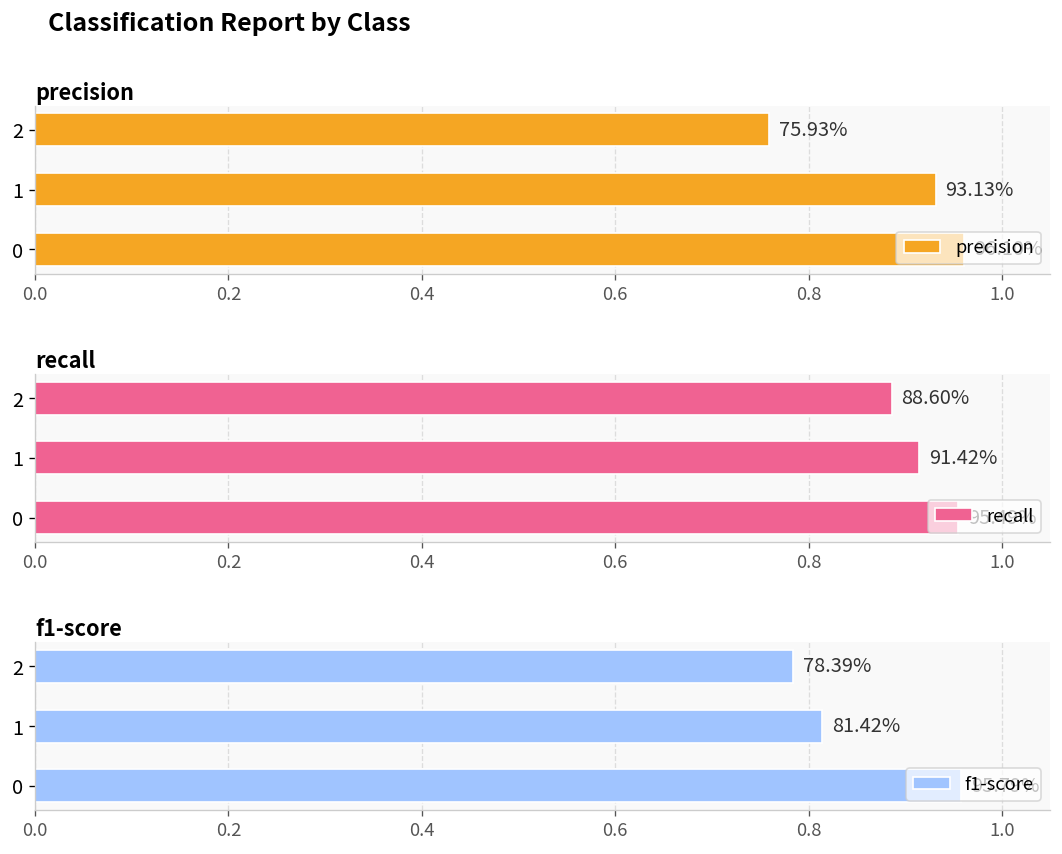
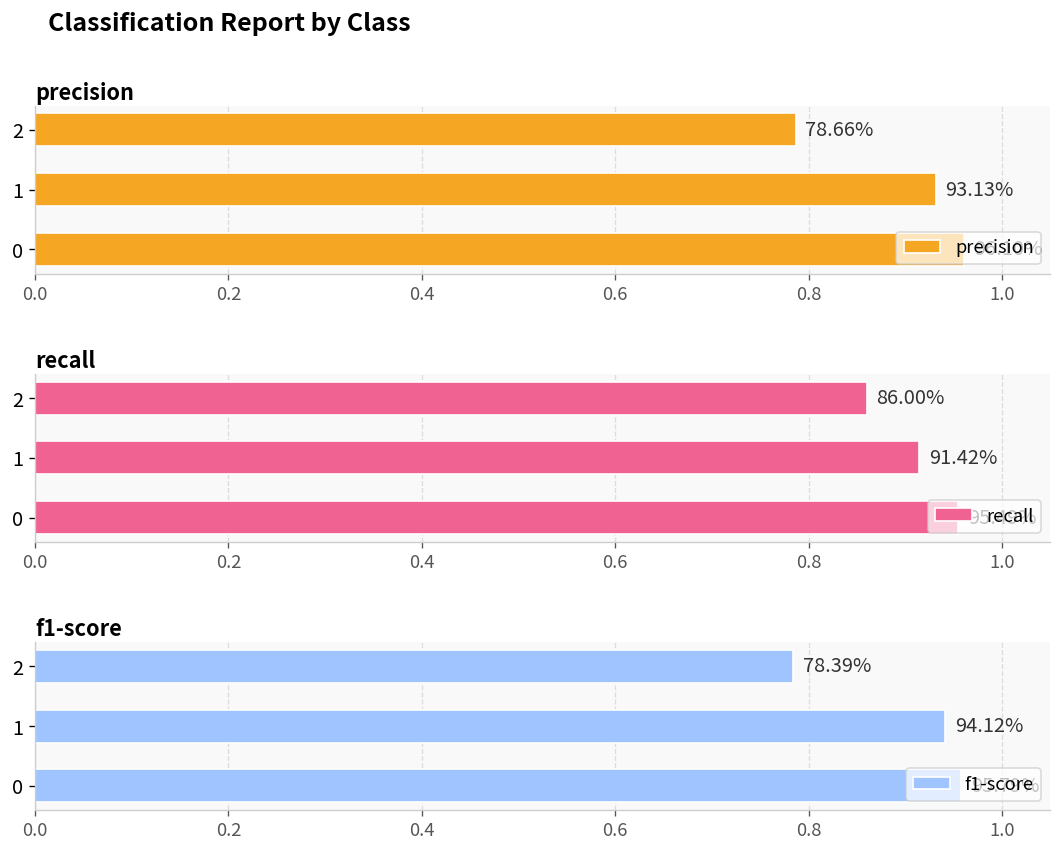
  {
    "precision": {
-     "2": "75.93%",
+     "2": "78.66%",
      "1": "93.13%"
    },
    "recall": {
-     "2": "88.60%",
+     "2": "86.00%",
      "1": "91.42%"
    },
    "f1-score": {
      "2": "78.39%",
-     "1": "81.42%"
+     "1": "94.12%"
    }
  }
